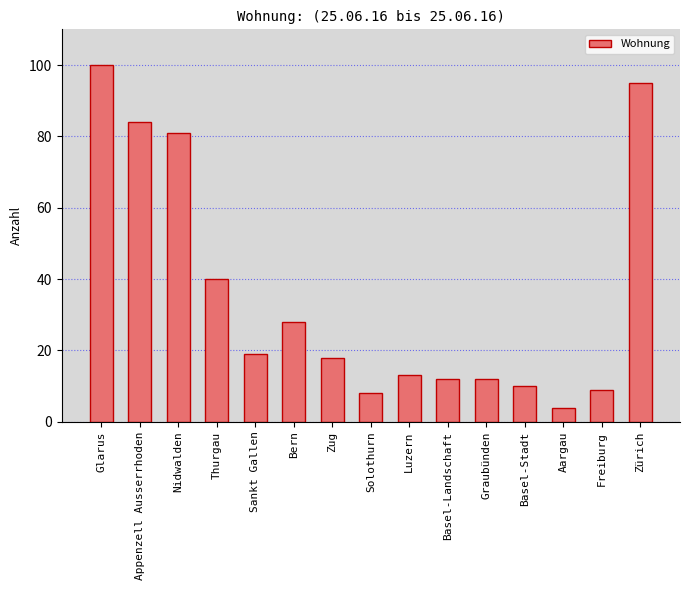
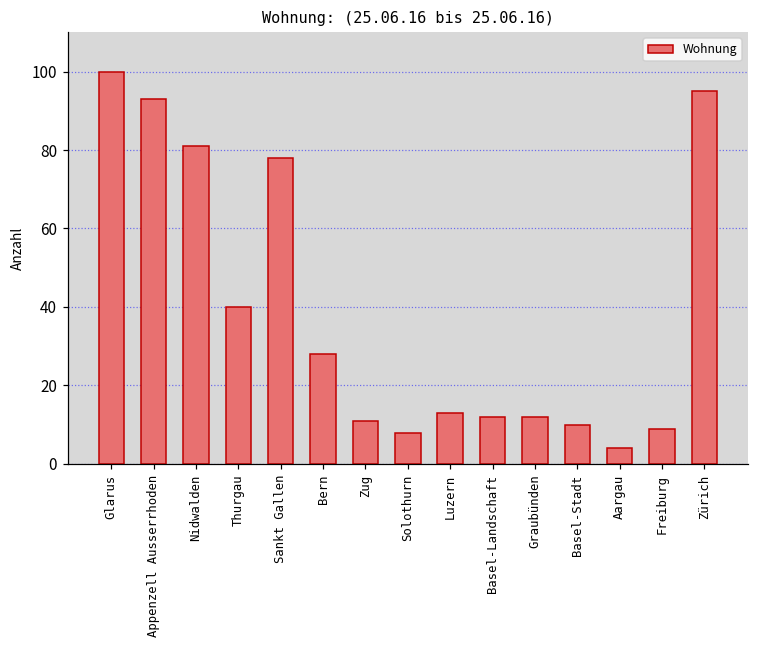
  {
    "Glarus": 100,
-   "Appenzell Ausserrhoden": 84,
+   "Appenzell Ausserrhoden": 93,
    "Nidwalden": 81,
    "Thurgau": 40,
-   "Sankt Gallen": 19,
+   "Sankt Gallen": 78,
    "Bern": 28,
-   "Zug": 18,
+   "Zug": 11,
    "Solothurn": 8,
    "Luzern": 13,
    "Basel-Landschaft": 12,
    "Graubünden": 12,
    "Basel-Stadt": 10,
    "Aargau": 4,
    "Freiburg": 9,
    "Zürich": 95
  }
